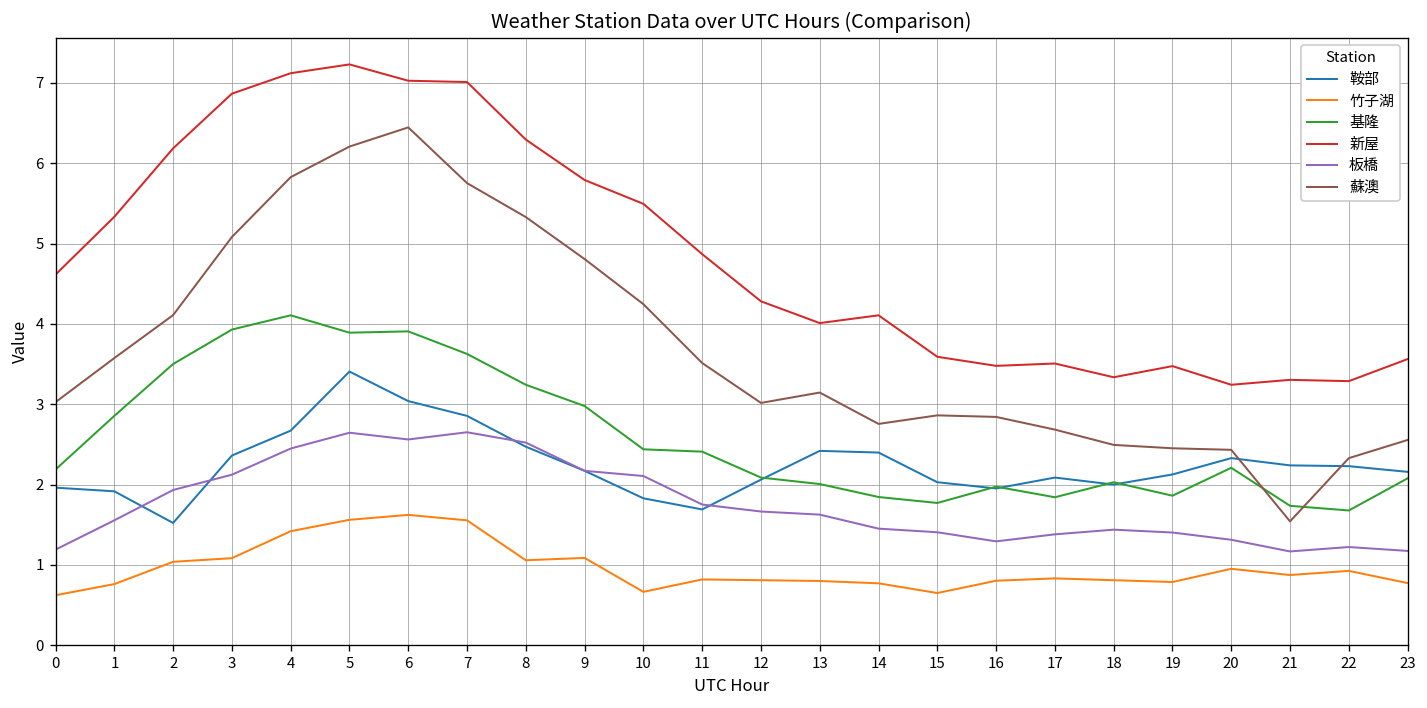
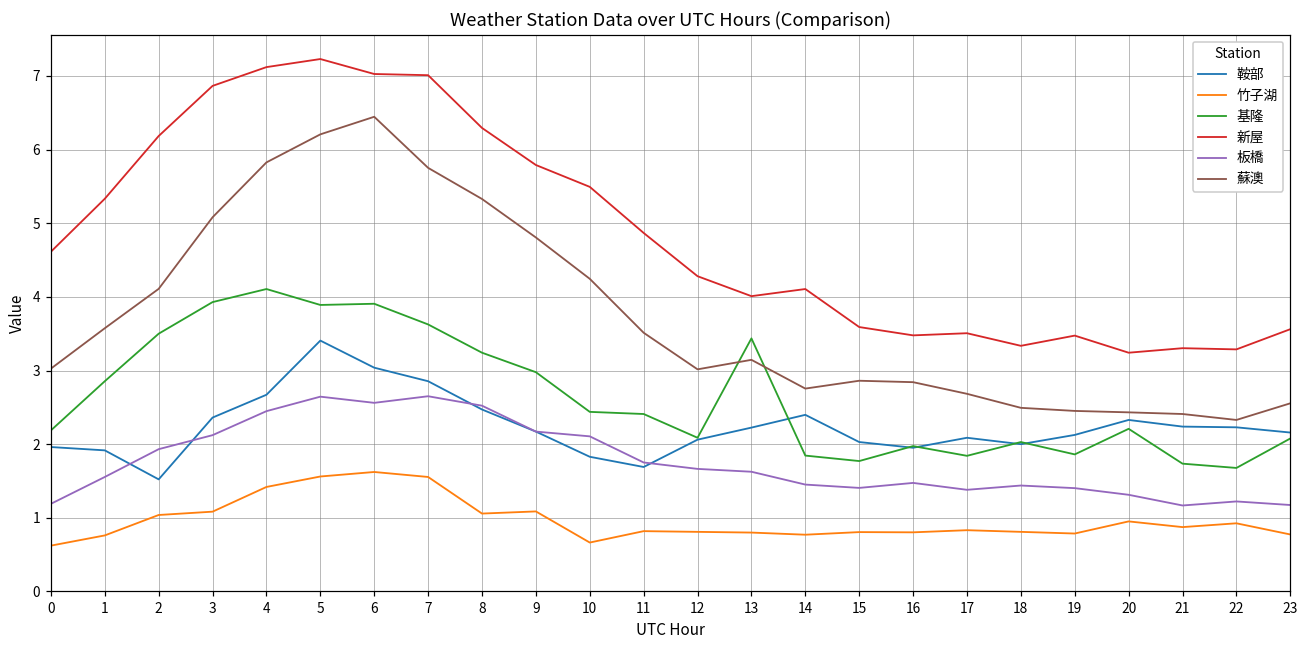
  {
    "鞍部": {
      "0": 2.0,
      "1": 1.9,
      "2": 1.5,
      "3": 2.4,
      "4": 2.7,
      "5": 3.4,
      "6": 3.0,
      "7": 2.9,
      "8": 2.5,
      "10": 1.8,
      "11": 1.7,
-     "13": 2.4,
+     "13": 2.2,
      "14": 2.4,
      "15": 2.0,
      "17": 2.1,
      "19": 2.1,
      "20": 2.3,
      "21": 2.2,
      "22": 2.2,
      "23": 2.2
    },
    "竹子湖": {
      "0": 0.6,
      "1": 0.8,
      "2": 1.0,
      "3": 1.1,
      "4": 1.4,
      "5": 1.6,
      "6": 1.6,
      "7": 1.6,
      "8": 1.1,
      "9": 1.1,
      "10": 0.7,
      "11": 0.8,
      "12": 0.8,
      "13": 0.8,
      "14": 0.8,
-     "15": 0.6,
+     "15": 0.8,
      "16": 0.8,
      "17": 0.8,
      "18": 0.8,
      "19": 0.8,
      "20": 1.0,
      "21": 0.9,
      "22": 0.9,
      "23": 0.8
    },
    "基隆": {
      "0": 2.2,
      "1": 2.9,
      "2": 3.5,
      "3": 3.9,
      "4": 4.1,
      "5": 3.9,
      "6": 3.9,
      "7": 3.6,
      "8": 3.2,
      "9": 3.0,
      "10": 2.4,
      "11": 2.4,
-     "13": 2.0,
+     "13": 3.4,
      "14": 1.8,
      "15": 1.8,
      "17": 1.8,
      "19": 1.9,
      "20": 2.2,
      "21": 1.7,
      "22": 1.7,
      "23": 2.1
    },
    "新屋": {
      "0": 4.6,
      "1": 5.3,
      "2": 6.2,
      "3": 6.9,
      "4": 7.1,
      "5": 7.2,
      "6": 7.0,
      "7": 7.0,
      "8": 6.3,
      "9": 5.8,
      "10": 5.5,
      "11": 4.9,
      "12": 4.3,
      "13": 4.0,
      "14": 4.1,
      "15": 3.6,
      "16": 3.5,
      "17": 3.5,
      "18": 3.3,
      "19": 3.5,
      "20": 3.2,
      "21": 3.3,
      "22": 3.3,
      "23": 3.6
    },
    "板橋": {
      "0": 1.2,
      "1": 1.6,
      "2": 1.9,
      "3": 2.1,
      "4": 2.4,
      "5": 2.6,
      "6": 2.6,
      "7": 2.7,
      "8": 2.5,
      "10": 2.1,
      "11": 1.8,
      "12": 1.7,
      "13": 1.6,
      "14": 1.5,
      "15": 1.4,
-     "16": 1.3,
+     "16": 1.5,
      "17": 1.4,
      "18": 1.4,
      "19": 1.4,
      "20": 1.3,
      "21": 1.2,
      "22": 1.2,
      "23": 1.2
    },
    "蘇澳": {
      "0": 3.0,
      "1": 3.6,
      "2": 4.1,
      "3": 5.1,
      "4": 5.8,
      "5": 6.2,
      "6": 6.4,
      "7": 5.8,
      "8": 5.3,
      "9": 4.8,
      "10": 4.2,
      "11": 3.5,
      "12": 3.0,
      "13": 3.1,
      "14": 2.8,
      "15": 2.9,
      "16": 2.8,
      "17": 2.7,
      "18": 2.5,
      "19": 2.5,
      "20": 2.4,
-     "21": 1.5,
+     "21": 2.4,
      "22": 2.3,
      "23": 2.6
    }
  }
